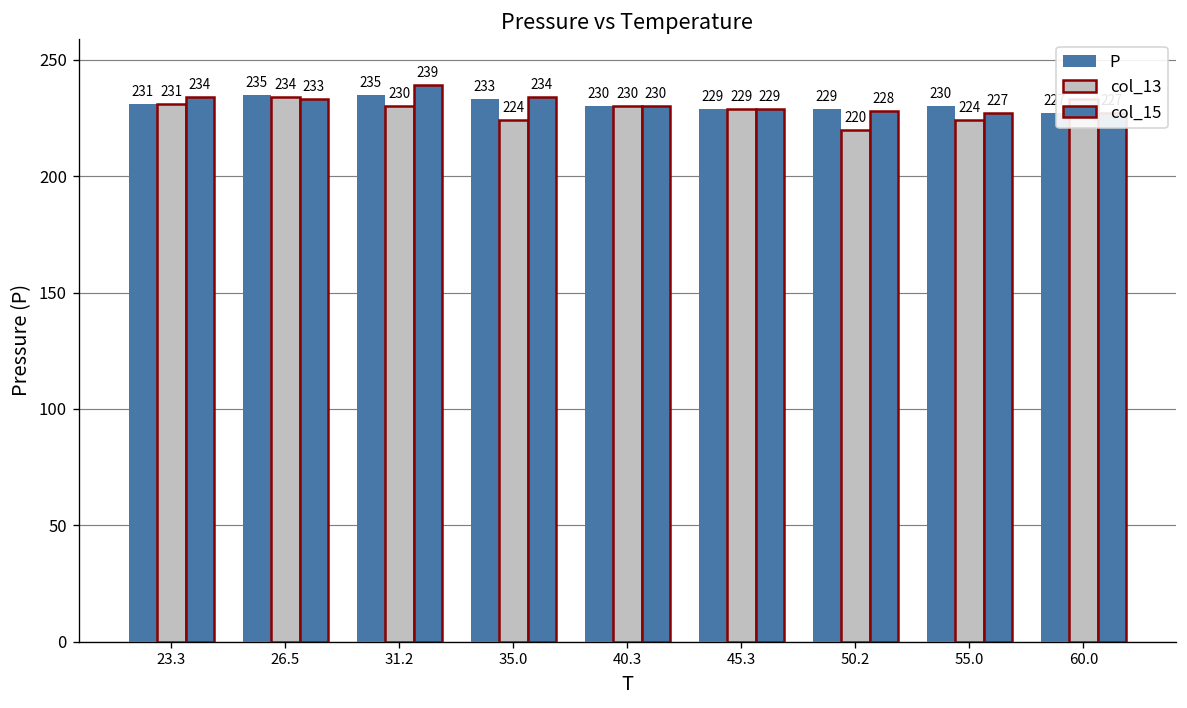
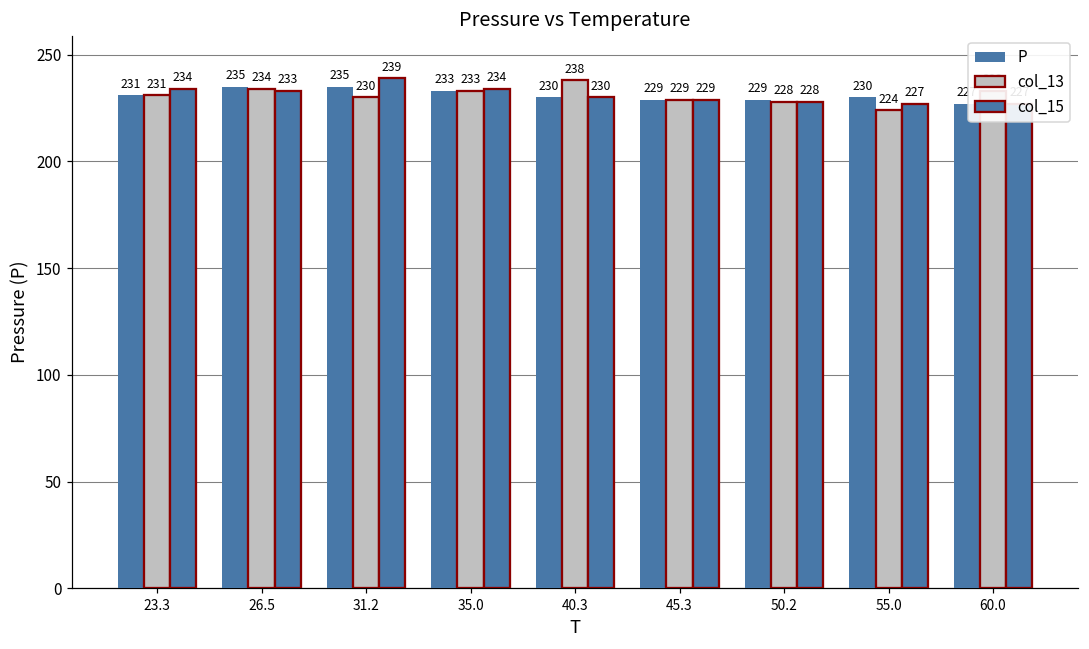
  {
    "col_13": {
      "23.3": 231,
      "26.5": 234,
      "31.2": 230,
-     "35.0": 224,
-     "40.3": 230,
+     "35.0": 233,
+     "40.3": 238,
      "45.3": 229,
-     "50.2": 220,
+     "50.2": 228,
      "55.0": 224
    }
  }
